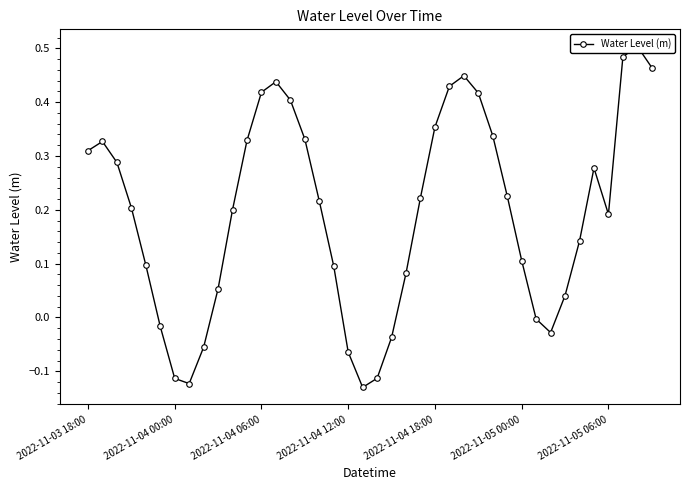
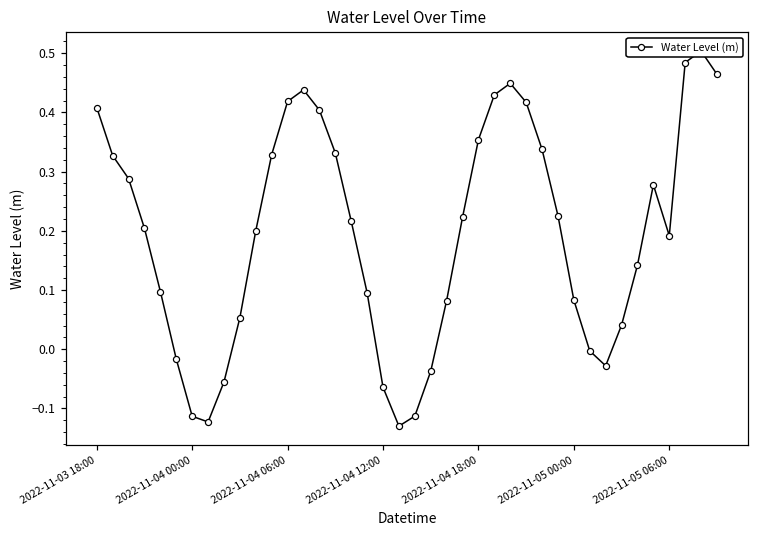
  {
-   "2022-11-03 18:00": 0.31,
+   "2022-11-03 18:00": 0.41,
    "2022-11-04 00:00": -0.11,
    "2022-11-04 06:00": 0.42,
    "2022-11-04 12:00": -0.06,
    "2022-11-04 18:00": 0.35,
-   "2022-11-05 00:00": 0.11,
+   "2022-11-05 00:00": 0.08,
    "2022-11-05 06:00": 0.19
  }
